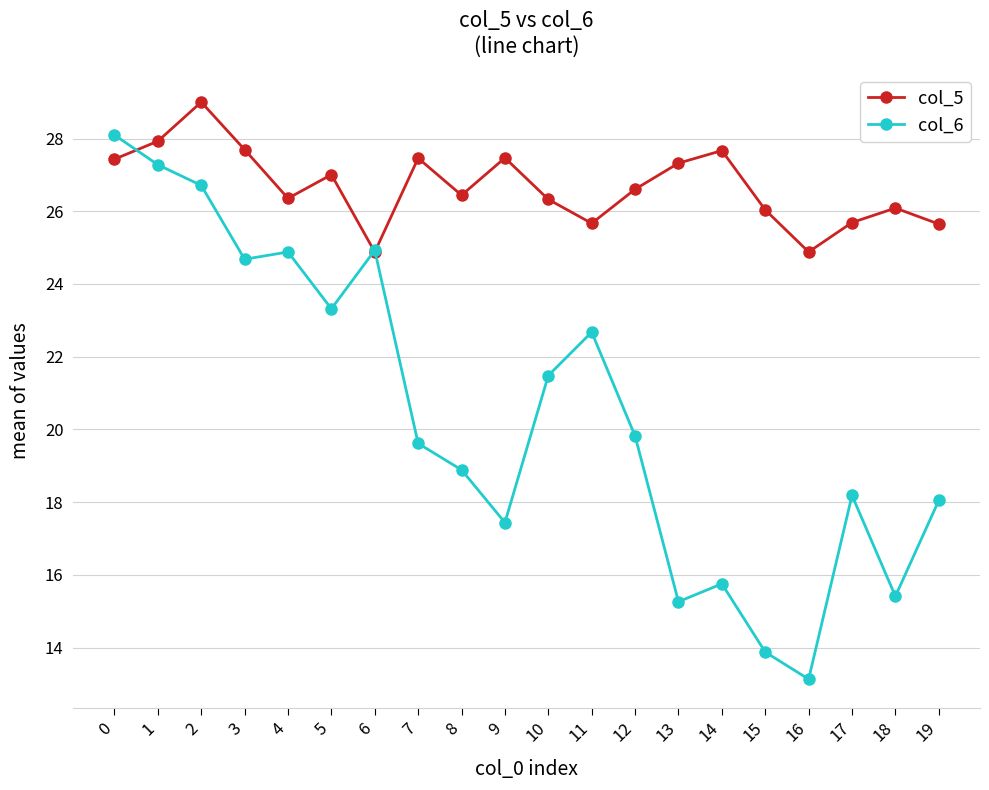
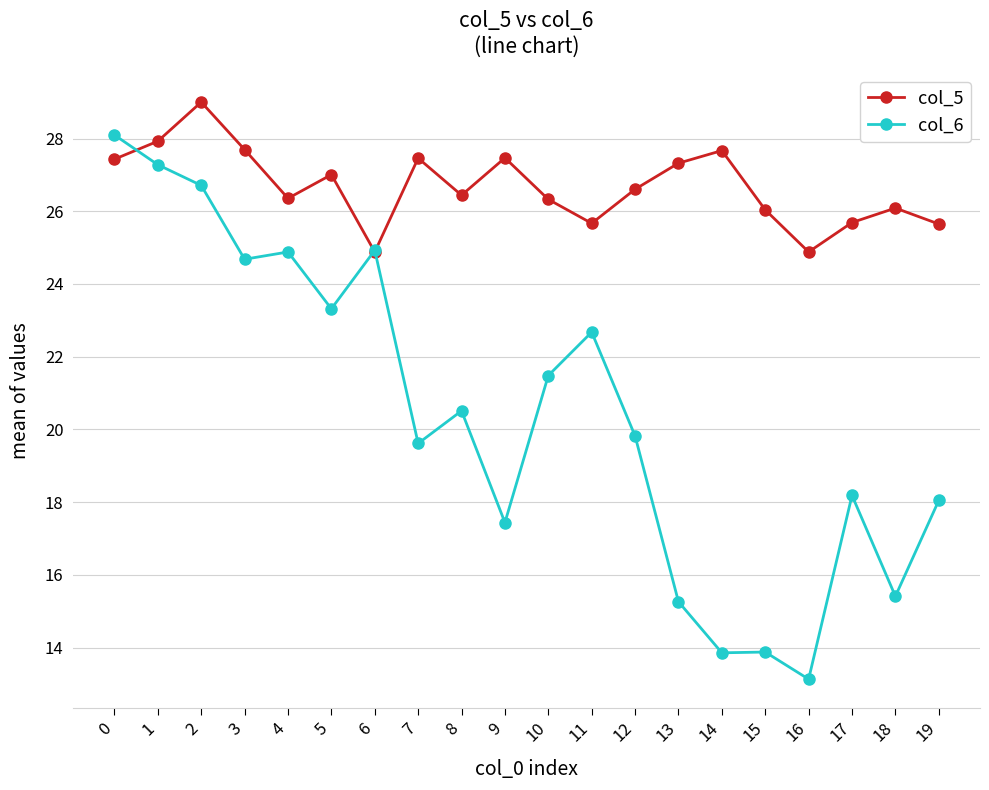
  {
    "col_5": {
      "0": 27.4,
      "1": 27.9,
      "2": 29.0,
      "3": 27.7,
      "4": 26.4,
      "5": 27.0,
      "7": 27.5,
      "8": 26.4,
      "9": 27.5,
      "10": 26.3,
      "11": 25.7,
      "12": 26.6,
      "13": 27.3,
      "14": 27.7,
      "15": 26.0,
      "16": 24.9,
      "17": 25.7,
      "18": 26.1,
      "19": 25.6
    },
    "col_6": {
      "0": 28.1,
      "1": 27.3,
      "2": 26.7,
      "3": 24.7,
      "4": 24.9,
      "5": 23.3,
      "7": 19.6,
-     "8": 18.9,
+     "8": 20.5,
      "9": 17.4,
      "10": 21.5,
      "11": 22.7,
      "12": 19.8,
      "13": 15.3,
-     "14": 15.8,
+     "14": 13.9,
      "15": 13.9,
      "16": 13.1,
      "17": 18.2,
      "18": 15.4,
      "19": 18.0
    }
  }
